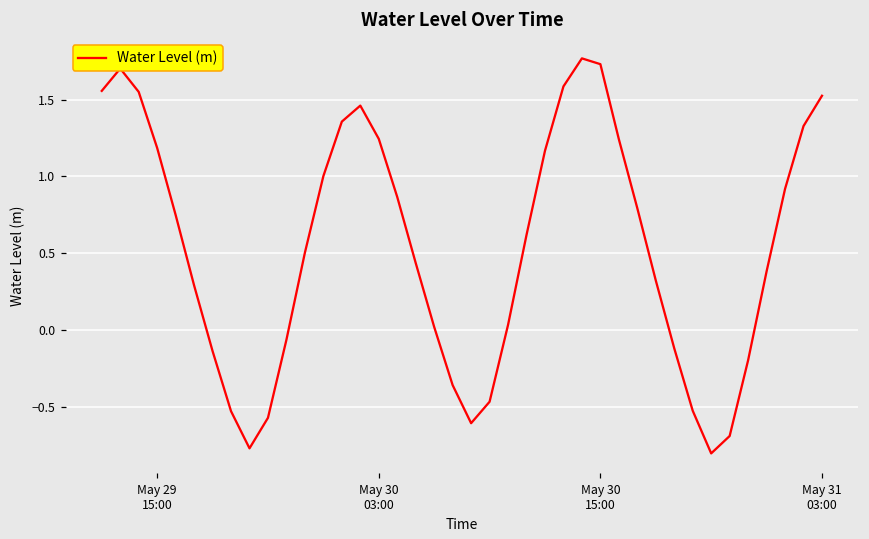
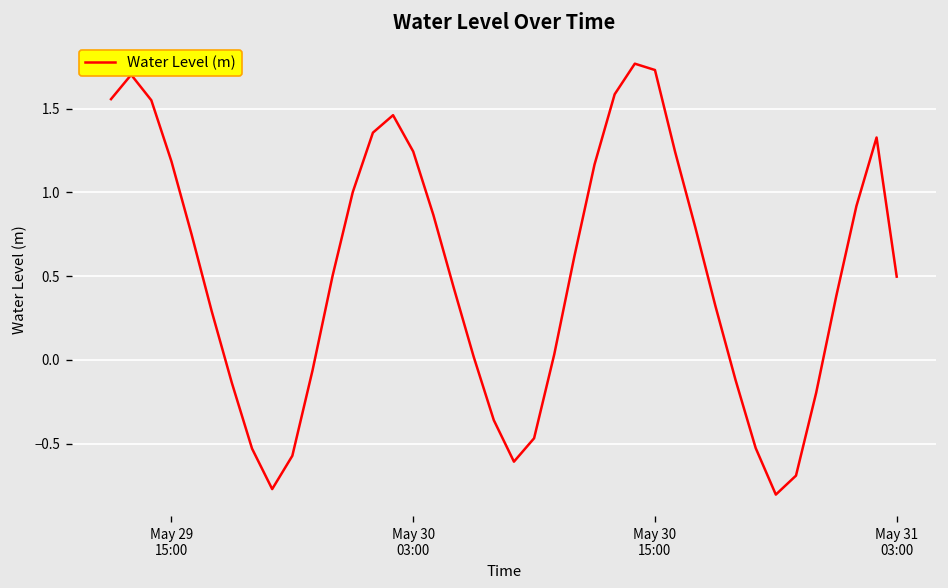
  {
    "May 29 15:00": 1.19,
    "May 30 03:00": 1.24,
    "May 30 15:00": 1.73,
-   "May 31 03:00": 1.53
+   "May 31 03:00": 0.50
  }
